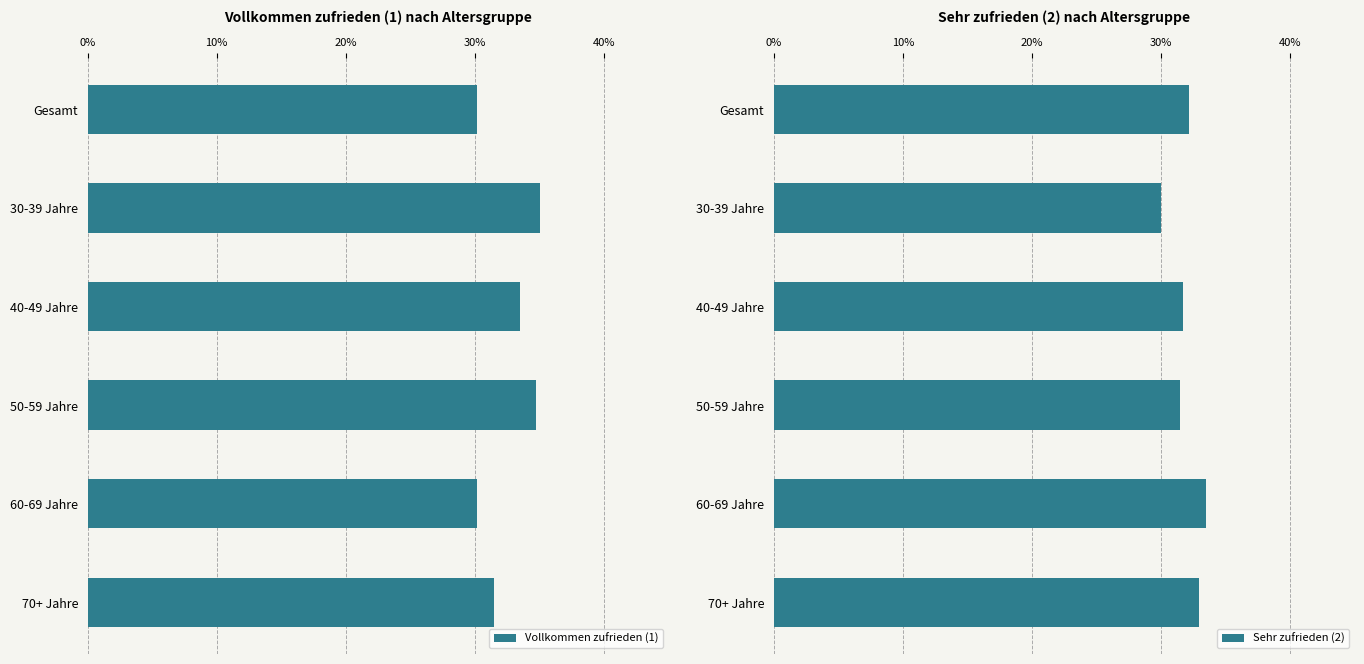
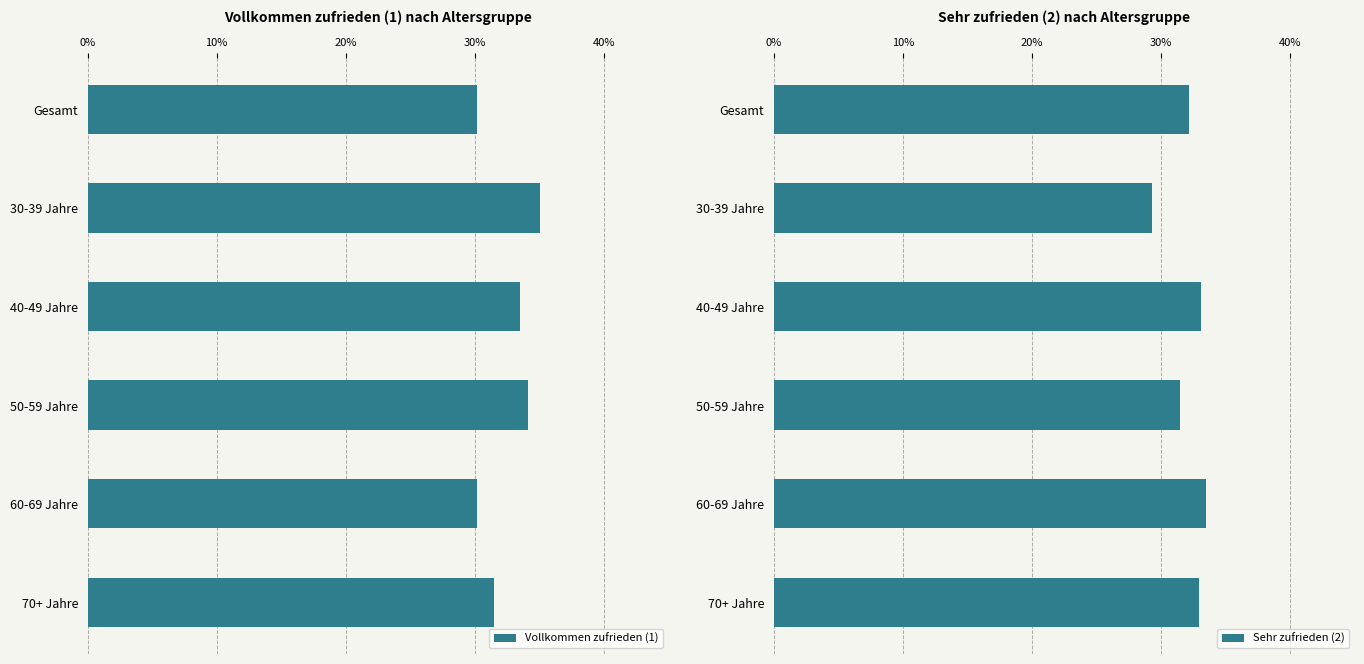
  {
    "Vollkommen zufrieden (1) nach Altersgruppe": {
      "Gesamt": "30.2%",
      "30-39 Jahre": "35.1%",
      "40-49 Jahre": "33.5%",
-     "50-59 Jahre": "34.8%",
+     "50-59 Jahre": "34.1%",
      "60-69 Jahre": "30.1%",
      "70+ Jahre": "31.5%"
    },
    "Sehr zufrieden (2) nach Altersgruppe": {
      "Gesamt": "32.2%",
-     "30-39 Jahre": "30.0%",
-     "40-49 Jahre": "31.7%",
+     "30-39 Jahre": "29.3%",
+     "40-49 Jahre": "33.1%",
      "50-59 Jahre": "31.4%",
      "60-69 Jahre": "33.5%",
      "70+ Jahre": "33.0%"
    }
  }
